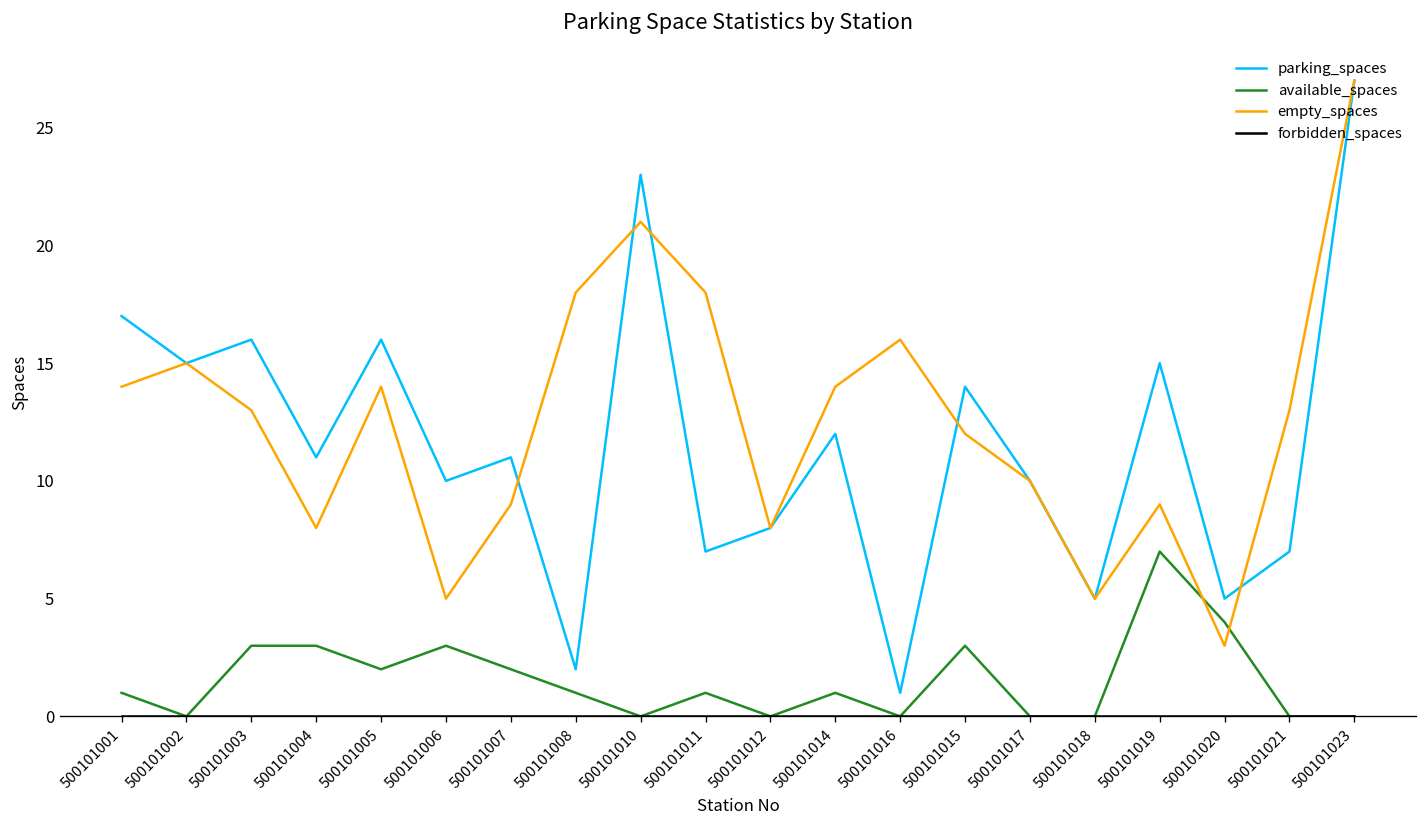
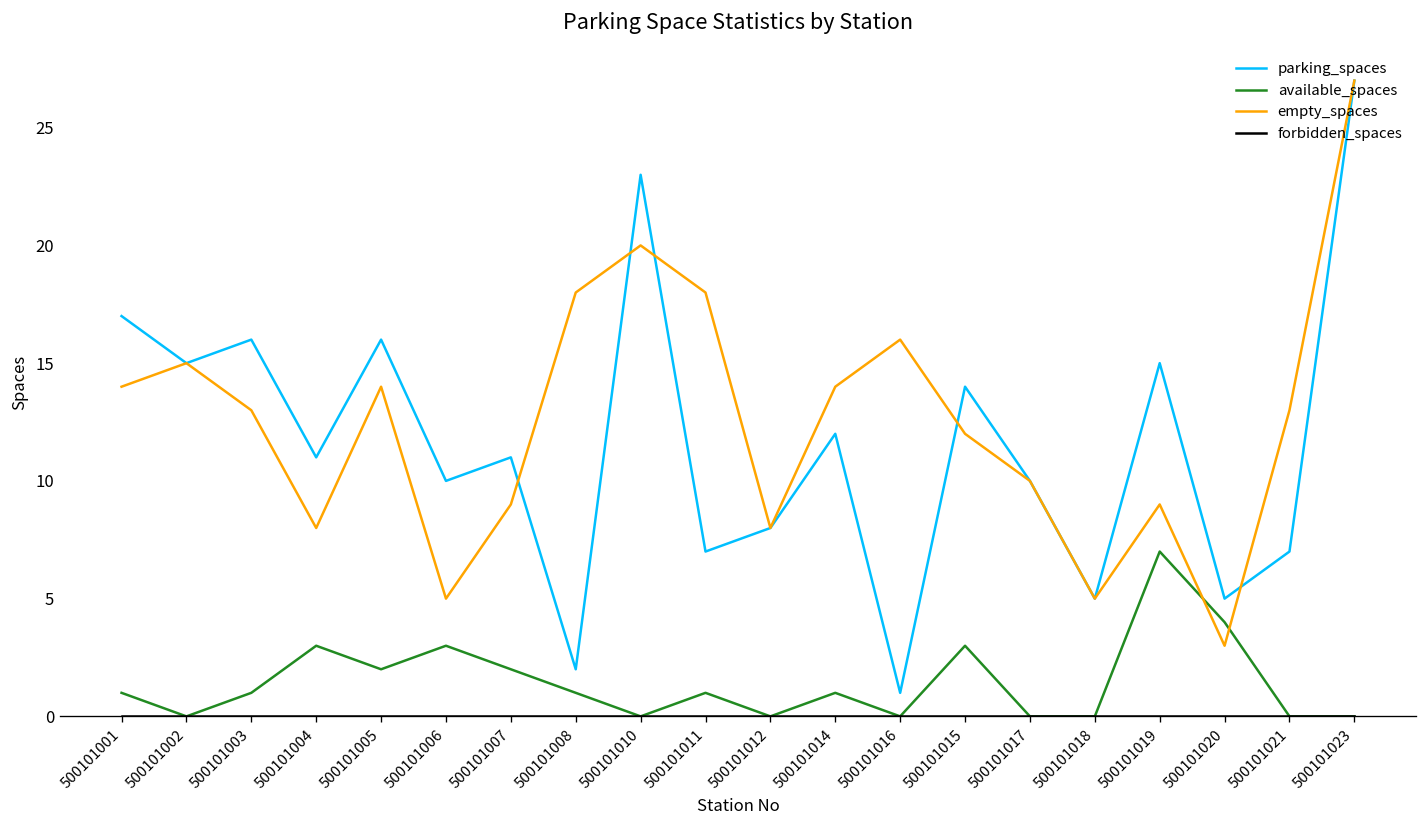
  {
    "parking_spaces": {
      "500101001": 17,
      "500101003": 16,
      "500101004": 11,
      "500101005": 16,
      "500101006": 10,
      "500101007": 11,
      "500101008": 2,
      "500101010": 23,
      "500101011": 7,
      "500101014": 12,
      "500101016": 1,
      "500101015": 14,
      "500101019": 15,
      "500101020": 5,
      "500101021": 7
    },
    "available_spaces": {
      "500101001": 1,
-     "500101003": 3,
+     "500101003": 1,
      "500101004": 3,
      "500101005": 2,
      "500101006": 3,
      "500101007": 2,
      "500101008": 1,
      "500101011": 1,
      "500101014": 1,
      "500101015": 3,
      "500101019": 7,
      "500101020": 4
    },
    "empty_spaces": {
      "500101001": 14,
      "500101003": 13,
      "500101004": 8,
      "500101005": 14,
      "500101006": 5,
      "500101007": 9,
      "500101008": 18,
-     "500101010": 21,
+     "500101010": 20,
      "500101011": 18,
      "500101014": 14,
      "500101016": 16,
      "500101015": 12,
      "500101019": 9,
      "500101020": 3,
      "500101021": 13
    },
    "forbidden_spaces": {
      "500101001": 0,
      "500101003": 0,
      "500101004": 0,
      "500101005": 0,
      "500101006": 0,
      "500101007": 0,
      "500101008": 0,
      "500101011": 0,
      "500101014": 0,
      "500101015": 0,
      "500101019": 0,
      "500101020": 0
    }
  }
